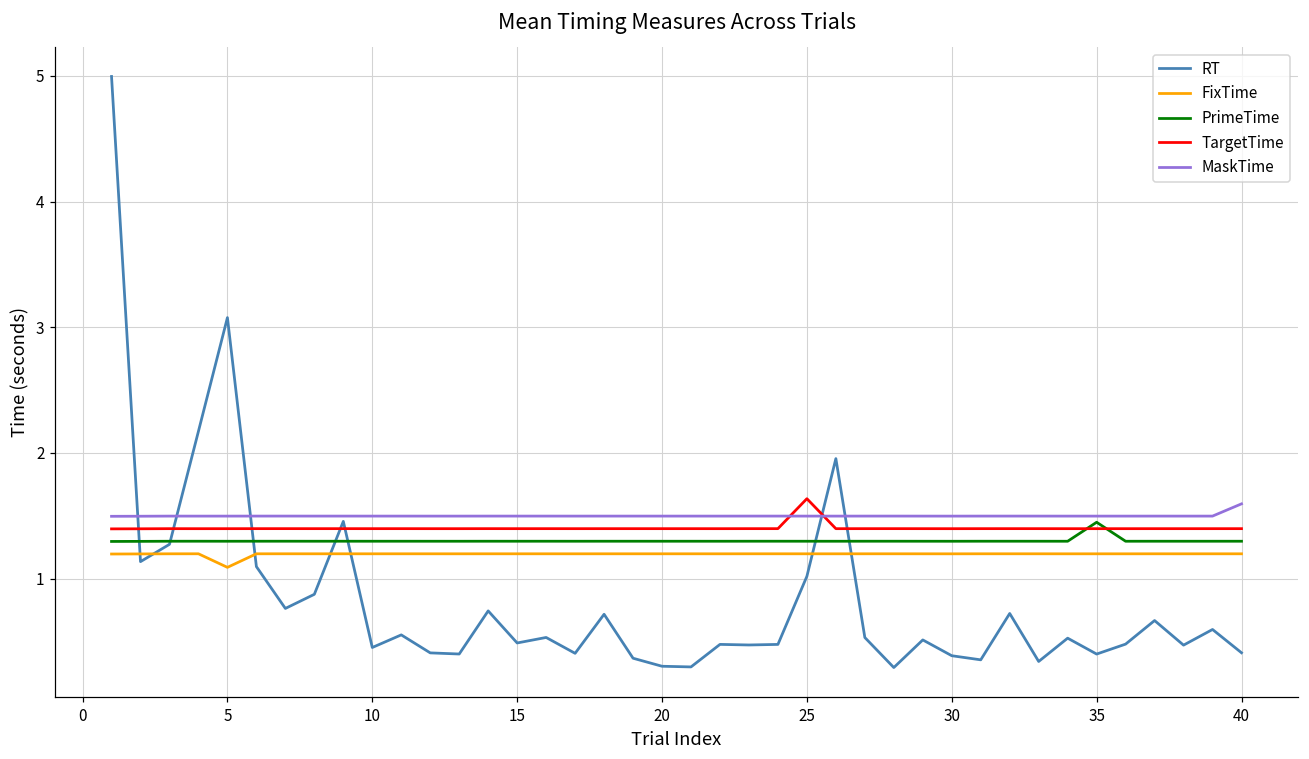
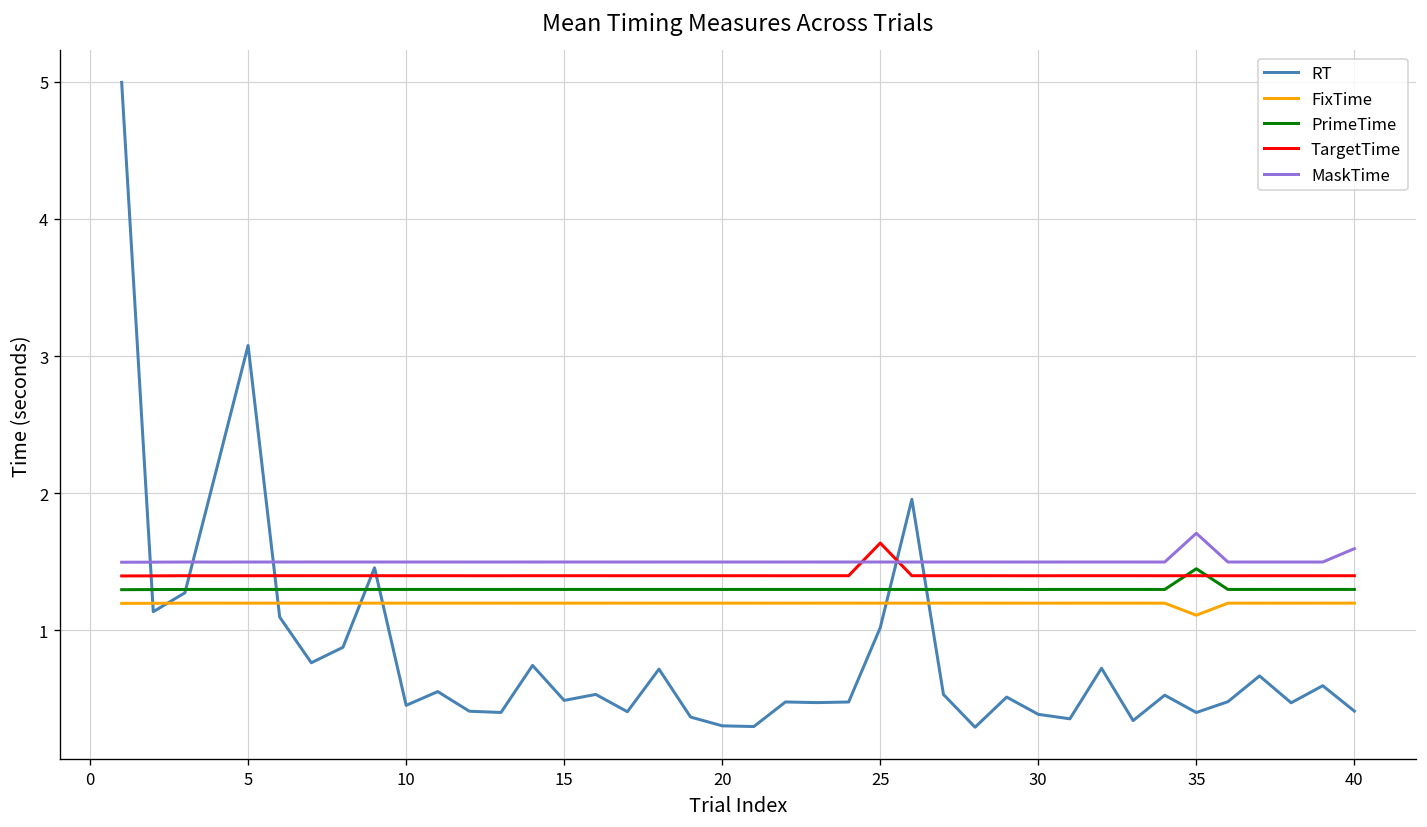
  {
    "RT": {
      "5": 3.08,
      "10": 0.45,
      "15": 0.49,
      "20": 0.30,
      "25": 1.02,
      "30": 0.39,
      "35": 0.40,
      "40": 0.41
    },
    "FixTime": {
-     "5": 1.09,
+     "5": 1.20,
      "10": 1.20,
      "15": 1.20,
      "20": 1.20,
      "25": 1.20,
      "30": 1.20,
-     "35": 1.20,
+     "35": 1.11,
      "40": 1.20
    },
    "PrimeTime": {
      "5": 1.30,
      "10": 1.30,
      "15": 1.30,
      "20": 1.30,
      "25": 1.30,
      "30": 1.30,
      "35": 1.45,
      "40": 1.30
    },
    "TargetTime": {
      "5": 1.40,
      "10": 1.40,
      "15": 1.40,
      "20": 1.40,
      "25": 1.64,
      "30": 1.40,
      "35": 1.40,
      "40": 1.40
    },
    "MaskTime": {
      "5": 1.50,
      "10": 1.50,
      "15": 1.50,
      "20": 1.50,
      "25": 1.50,
      "30": 1.50,
-     "35": 1.50,
+     "35": 1.71,
      "40": 1.60
    }
  }
